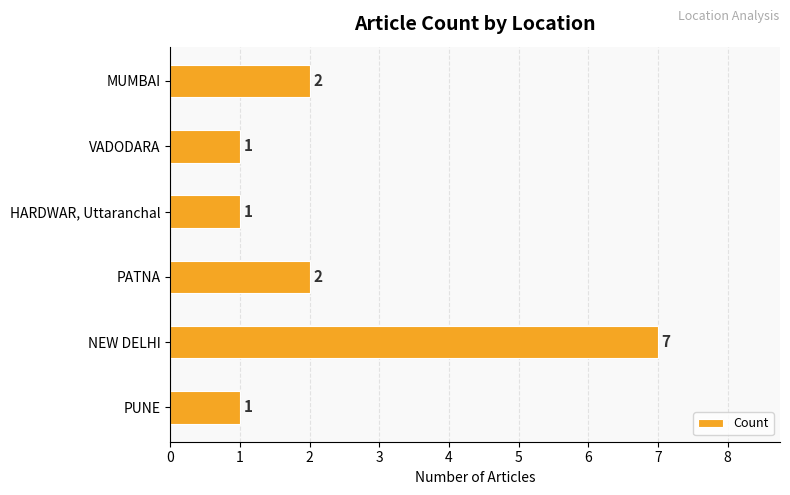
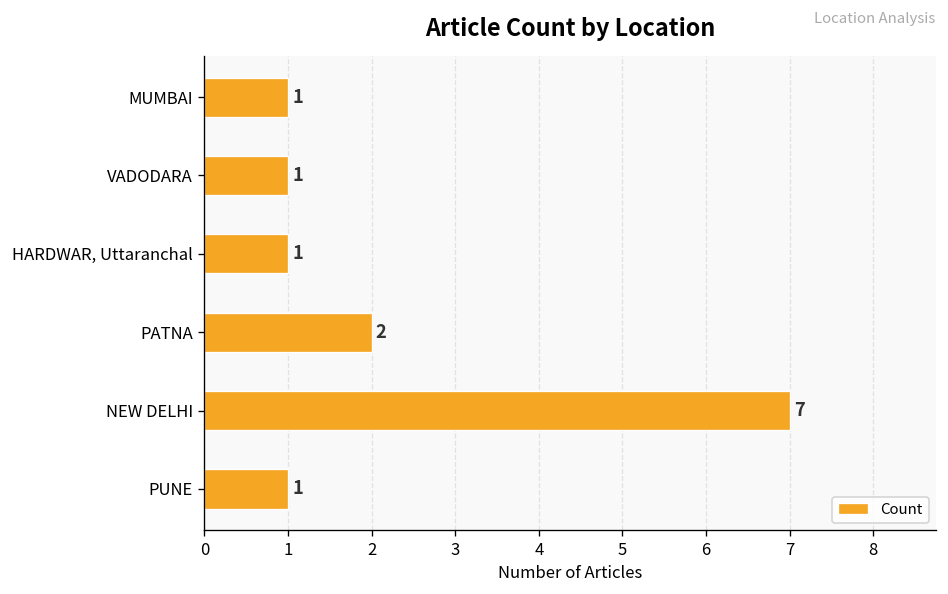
  {
-   "MUMBAI": 2,
+   "MUMBAI": 1,
    "VADODARA": 1,
    "HARDWAR, Uttaranchal": 1,
    "PATNA": 2,
    "NEW DELHI": 7,
    "PUNE": 1
  }
